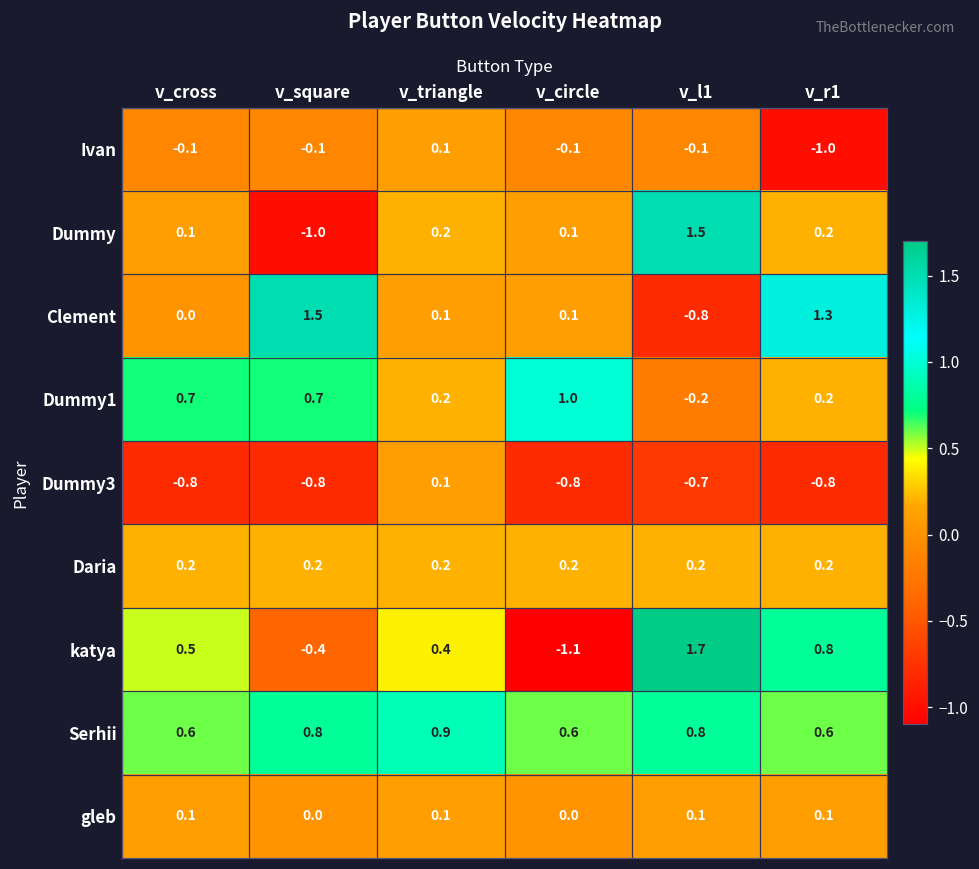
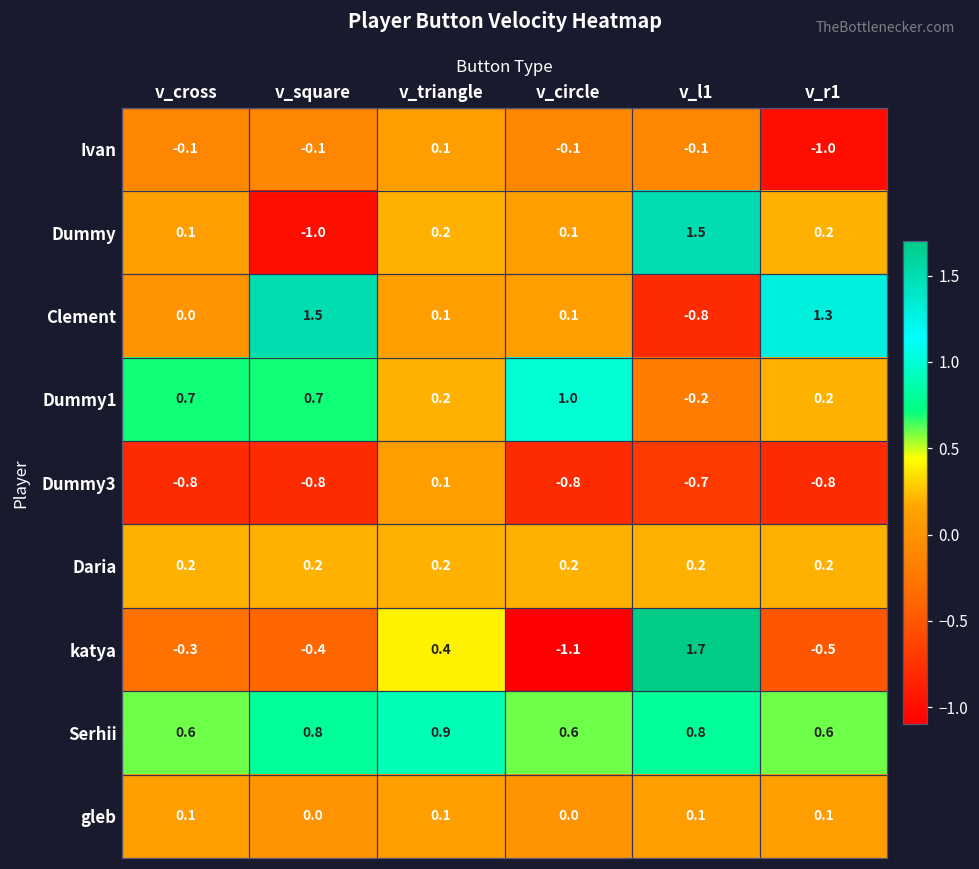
  {
    "Ivan": {
      "v_cross": -0.1,
      "v_square": -0.1,
      "v_triangle": 0.1,
      "v_circle": -0.1,
      "v_l1": -0.1,
      "v_r1": -1.0
    },
    "Dummy": {
      "v_cross": 0.1,
      "v_square": -1.0,
      "v_triangle": 0.2,
      "v_circle": 0.1,
      "v_l1": 1.5,
      "v_r1": 0.2
    },
    "Clement": {
      "v_cross": 0.0,
      "v_square": 1.5,
      "v_triangle": 0.1,
      "v_circle": 0.1,
      "v_l1": -0.8,
      "v_r1": 1.3
    },
    "Dummy1": {
      "v_cross": 0.7,
      "v_square": 0.7,
      "v_triangle": 0.2,
      "v_circle": 1.0,
      "v_l1": -0.2,
      "v_r1": 0.2
    },
    "Dummy3": {
      "v_cross": -0.8,
      "v_square": -0.8,
      "v_triangle": 0.1,
      "v_circle": -0.8,
      "v_l1": -0.7,
      "v_r1": -0.8
    },
    "Daria": {
      "v_cross": 0.2,
      "v_square": 0.2,
      "v_triangle": 0.2,
      "v_circle": 0.2,
      "v_l1": 0.2,
      "v_r1": 0.2
    },
    "katya": {
-     "v_cross": 0.5,
+     "v_cross": -0.3,
      "v_square": -0.4,
      "v_triangle": 0.4,
      "v_circle": -1.1,
      "v_l1": 1.7,
-     "v_r1": 0.8
+     "v_r1": -0.5
    },
    "Serhii": {
      "v_cross": 0.6,
      "v_square": 0.8,
      "v_triangle": 0.9,
      "v_circle": 0.6,
      "v_l1": 0.8,
      "v_r1": 0.6
    },
    "gleb": {
      "v_cross": 0.1,
      "v_square": 0.0,
      "v_triangle": 0.1,
      "v_circle": 0.0,
      "v_l1": 0.1,
      "v_r1": 0.1
    }
  }
